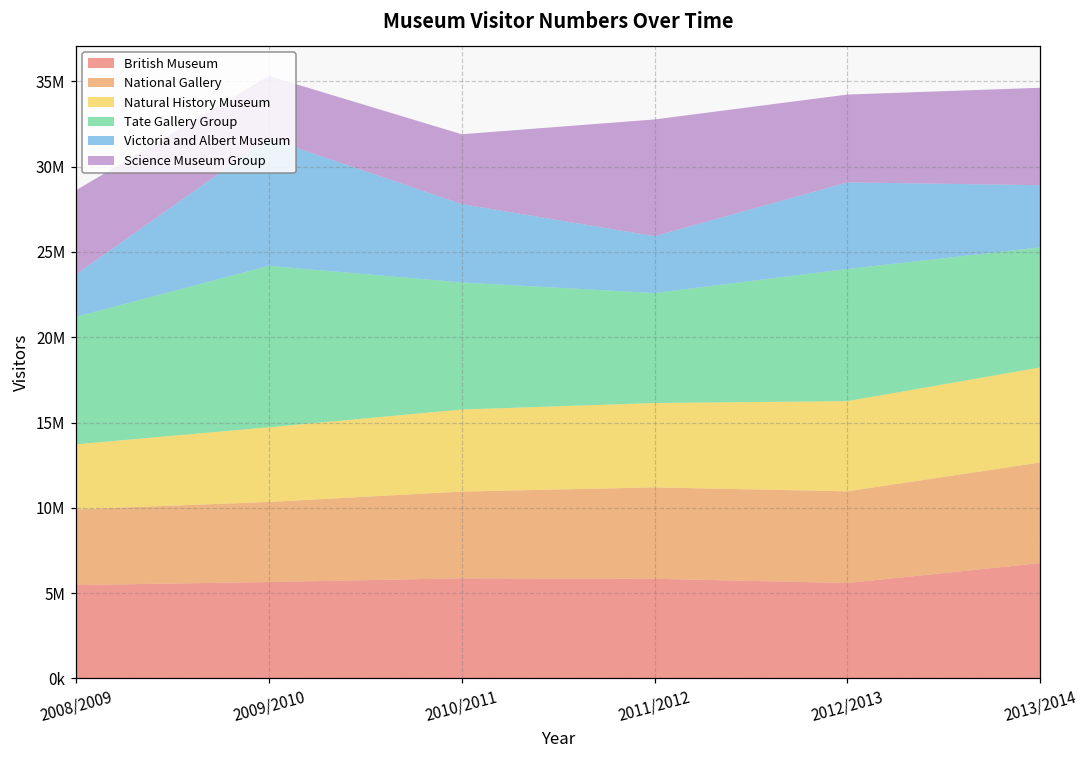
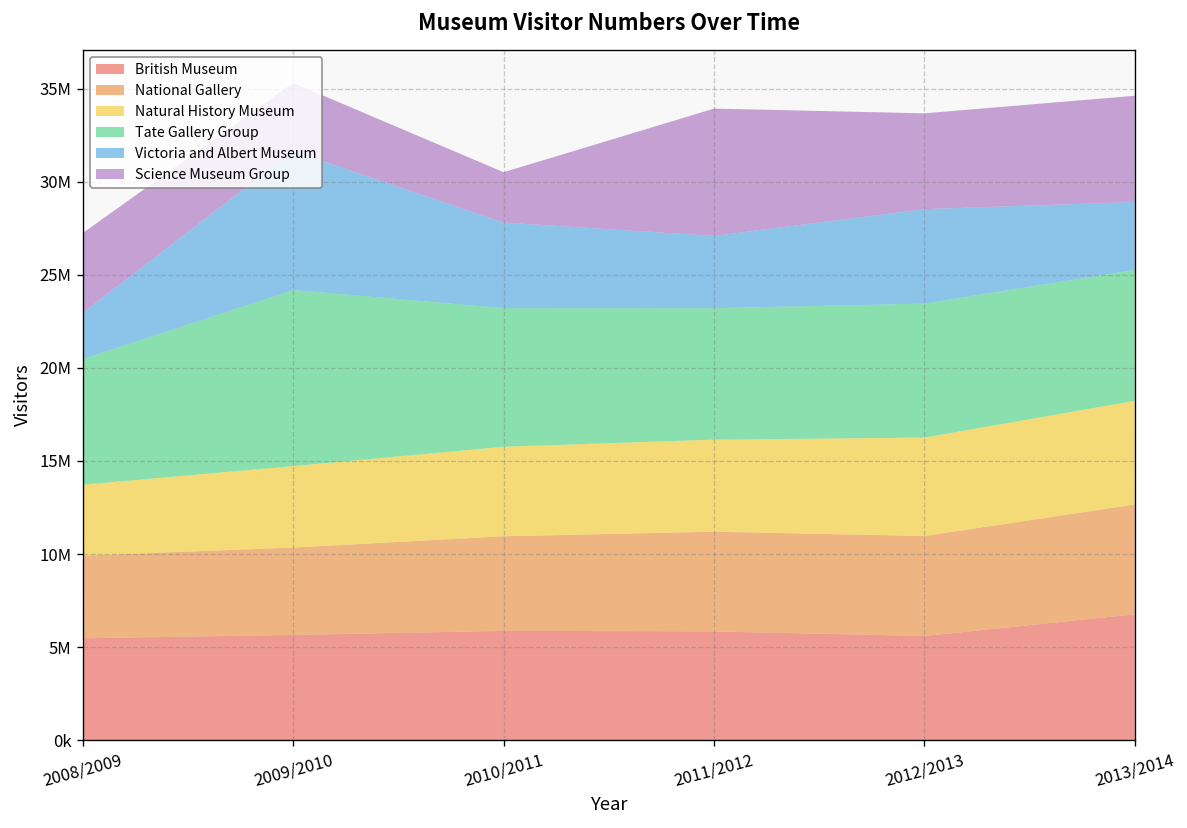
  {
    "Tate Gallery Group": {
-     "2008/2009": 7500000,
+     "2008/2009": 6800000,
      "2009/2010": 9500000,
      "2010/2011": 7500000,
-     "2011/2012": 6400000,
-     "2012/2013": 7700000,
+     "2011/2012": 7100000,
+     "2012/2013": 7200000,
      "2013/2014": 7000000
    },
    "Victoria and Albert Museum": {
      "2008/2009": 2500000,
      "2010/2011": 4600000,
-     "2011/2012": 3300000,
+     "2011/2012": 3900000,
      "2012/2013": 5100000,
      "2013/2014": 3600000
    },
    "Science Museum Group": {
-     "2008/2009": 4900000,
-     "2010/2011": 4100000,
+     "2008/2009": 4300000,
+     "2010/2011": 2700000,
      "2011/2012": 6800000,
      "2012/2013": 5100000,
      "2013/2014": 5700000
    }
  }
